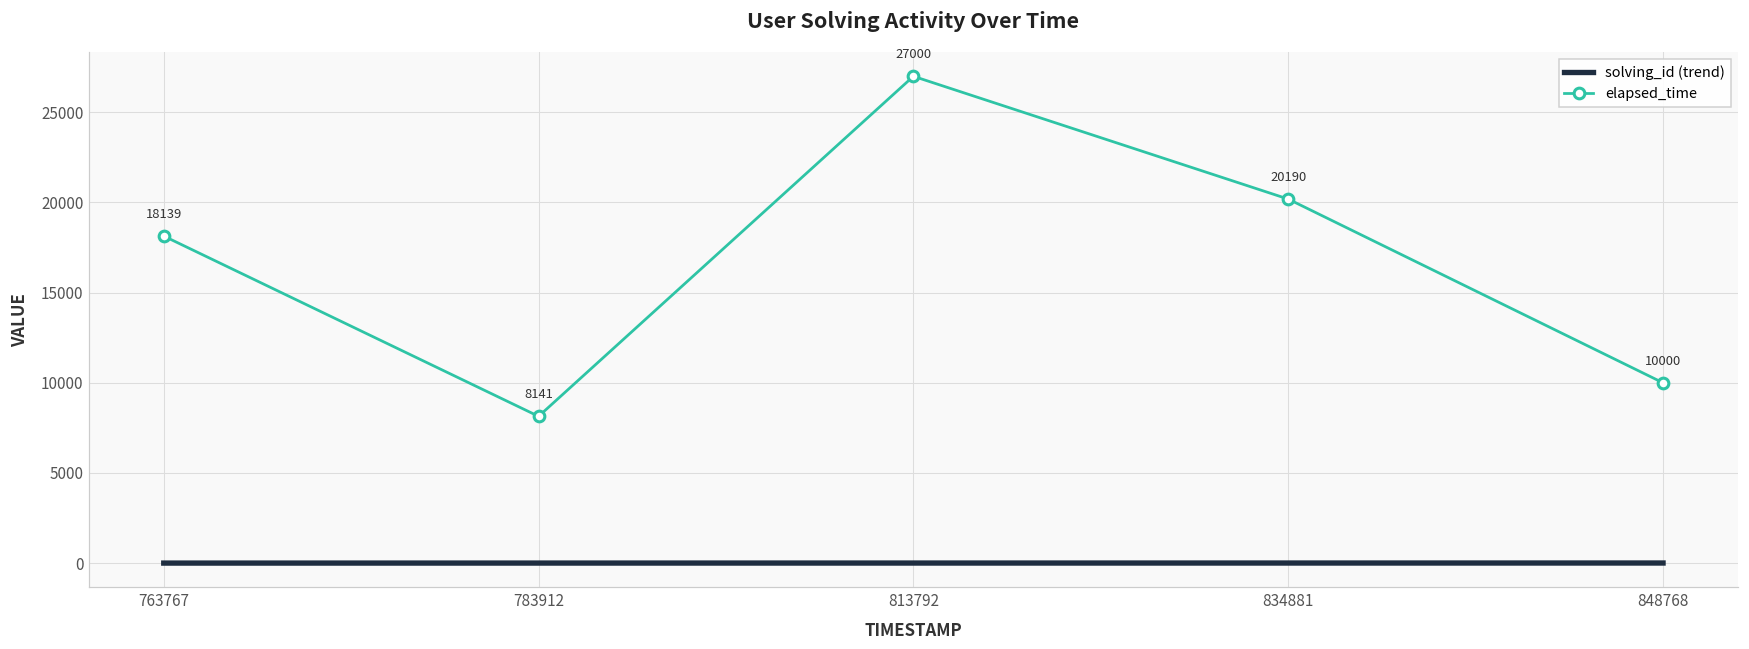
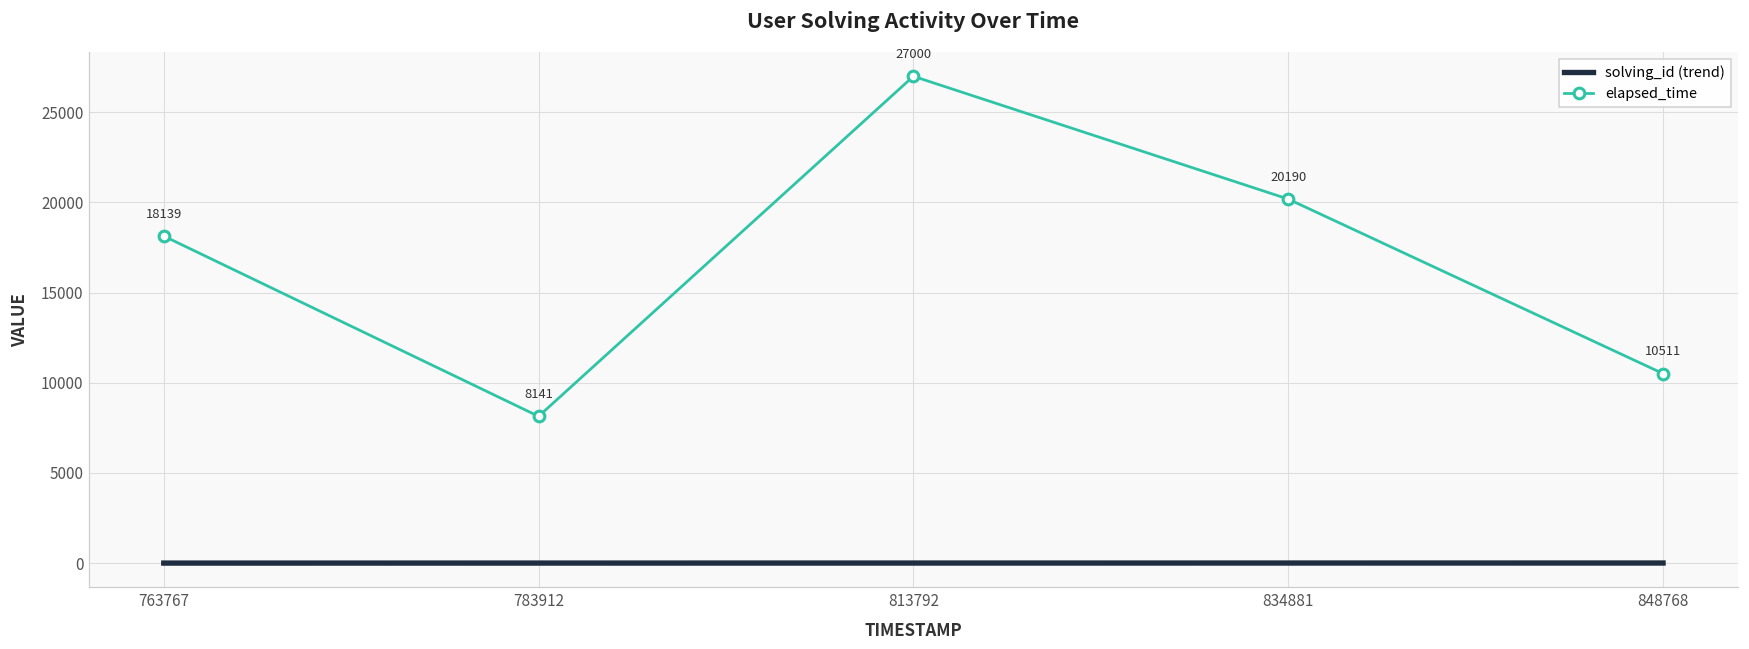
  {
    "solving_id (trend)": {
      "763767": 0,
      "783912": 0,
      "813792": 0,
      "834881": 0,
      "848768": 0
    },
    "elapsed_time": {
      "763767": 18139,
      "783912": 8141,
      "813792": 27000,
      "834881": 20190,
-     "848768": 10000
+     "848768": 10511
    }
  }
